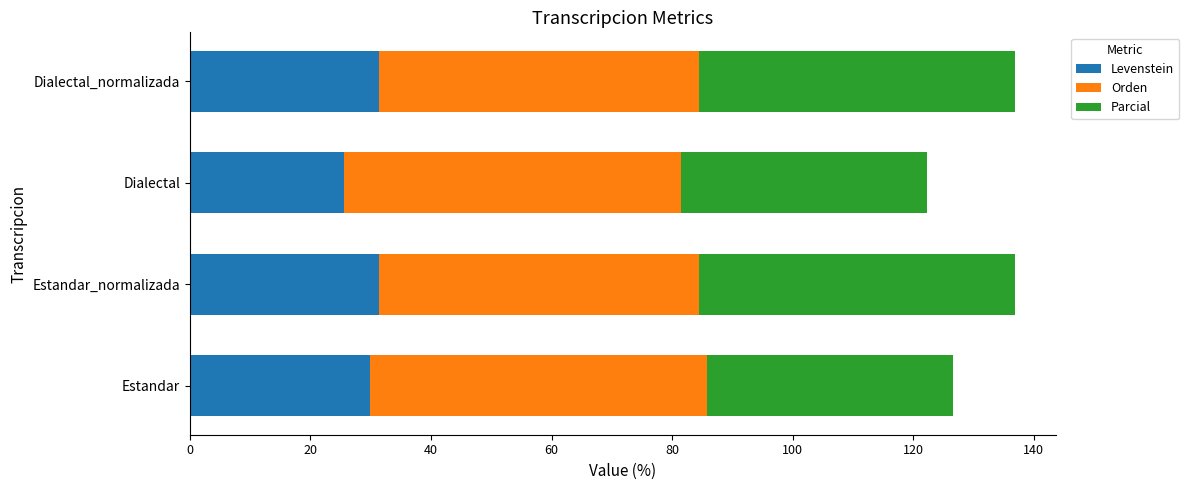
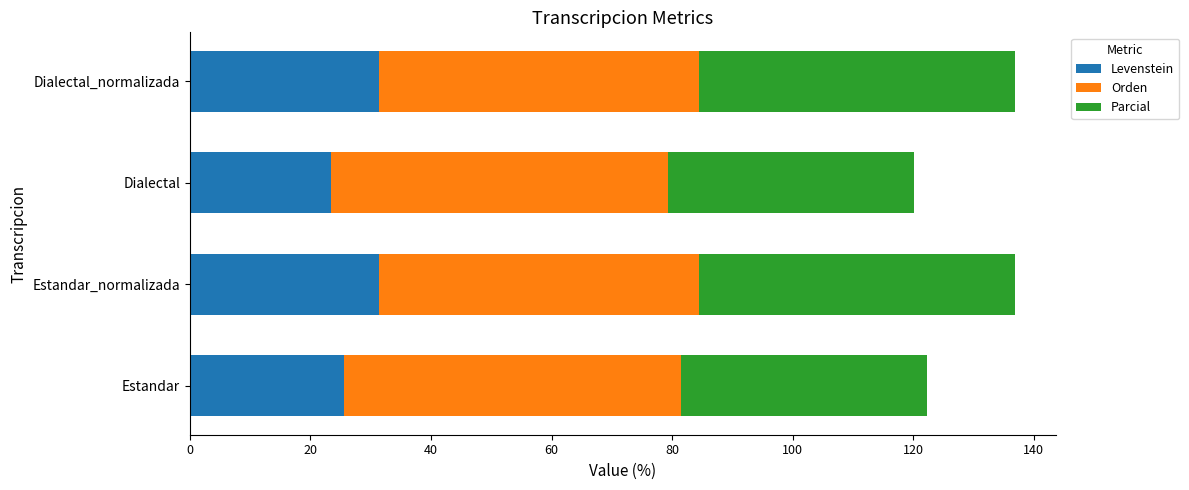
  {
    "Levenstein": {
      "Dialectal_normalizada": 31,
-     "Dialectal": 26,
+     "Dialectal": 23,
      "Estandar_normalizada": 31,
-     "Estandar": 30
+     "Estandar": 26
    },
    "Orden": {
      "Dialectal_normalizada": 53,
      "Dialectal": 56,
      "Estandar_normalizada": 53,
      "Estandar": 56
    },
    "Parcial": {
      "Dialectal_normalizada": 52,
      "Dialectal": 41,
      "Estandar_normalizada": 52,
      "Estandar": 41
    }
  }
